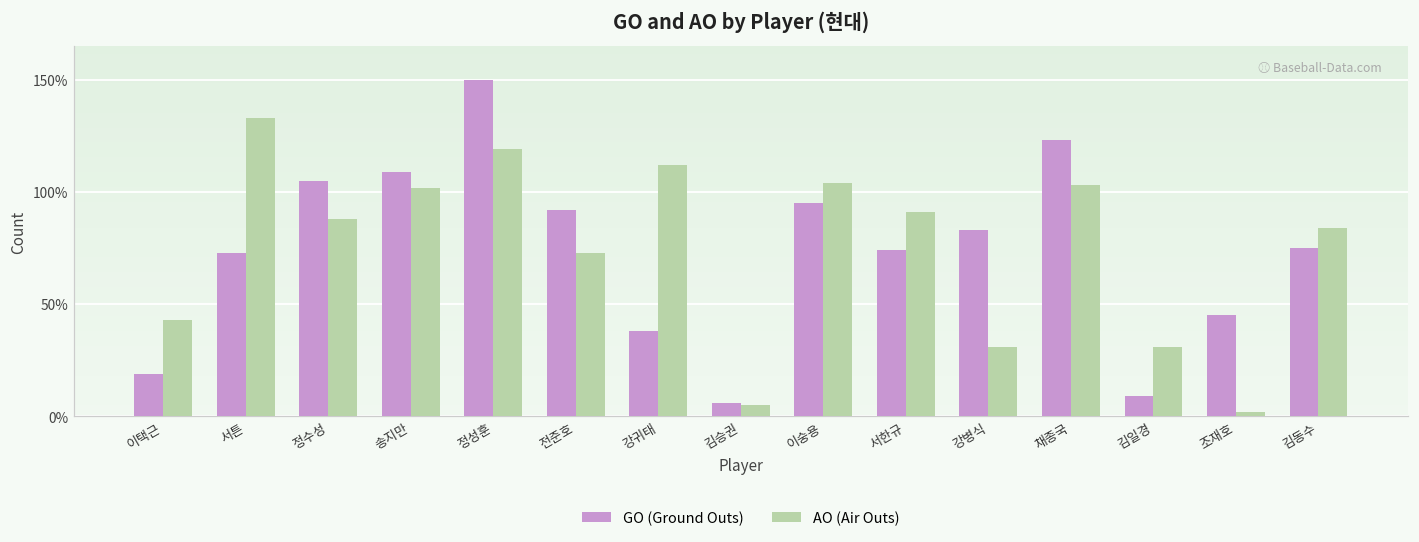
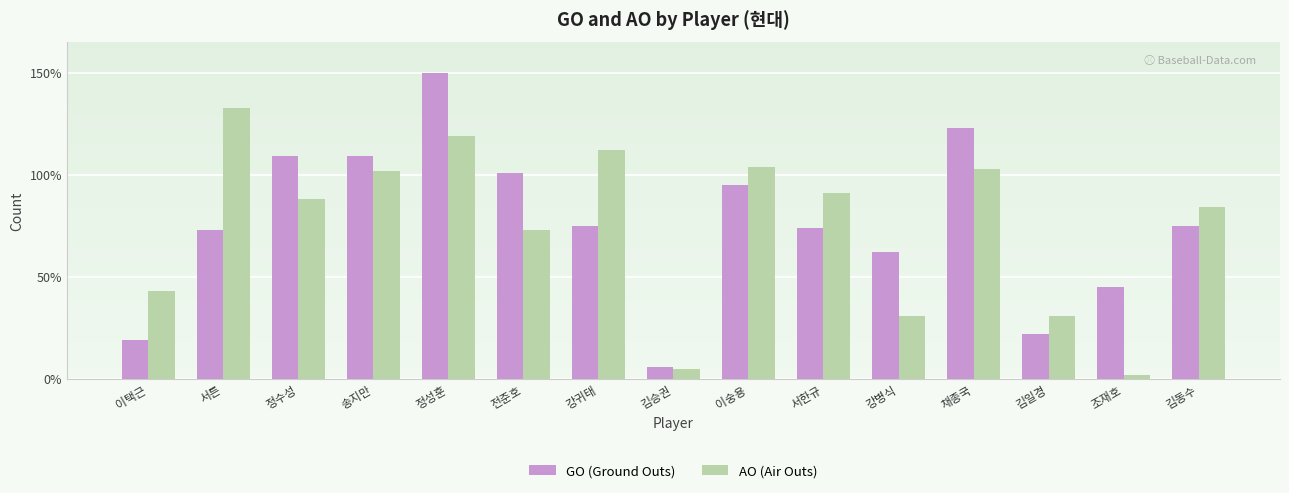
  {
    "GO (Ground Outs)": {
      "이택근": "19%",
      "서튼": "73%",
-     "정수성": "105%",
+     "정수성": "109%",
      "송지만": "109%",
      "정성훈": "150%",
-     "전준호": "92%",
-     "강귀태": "38%",
+     "전준호": "101%",
+     "강귀태": "75%",
      "김승권": "6%",
      "이숭용": "95%",
      "서한규": "74%",
-     "강병식": "83%",
+     "강병식": "62%",
      "채종국": "123%",
-     "김일경": "9%",
+     "김일경": "22%",
      "조재호": "45%",
      "김동수": "75%"
    },
    "AO (Air Outs)": {
      "이택근": "43%",
      "서튼": "133%",
      "정수성": "88%",
      "송지만": "102%",
      "정성훈": "119%",
      "전준호": "73%",
      "강귀태": "112%",
      "김승권": "5%",
      "이숭용": "104%",
      "서한규": "91%",
      "강병식": "31%",
      "채종국": "103%",
      "김일경": "31%",
      "조재호": "2%",
      "김동수": "84%"
    }
  }
